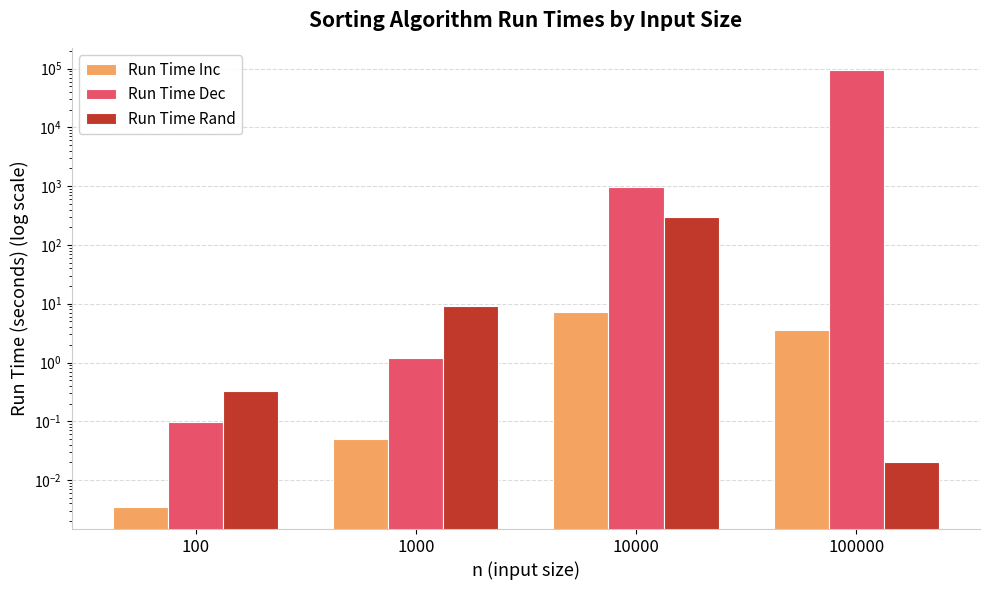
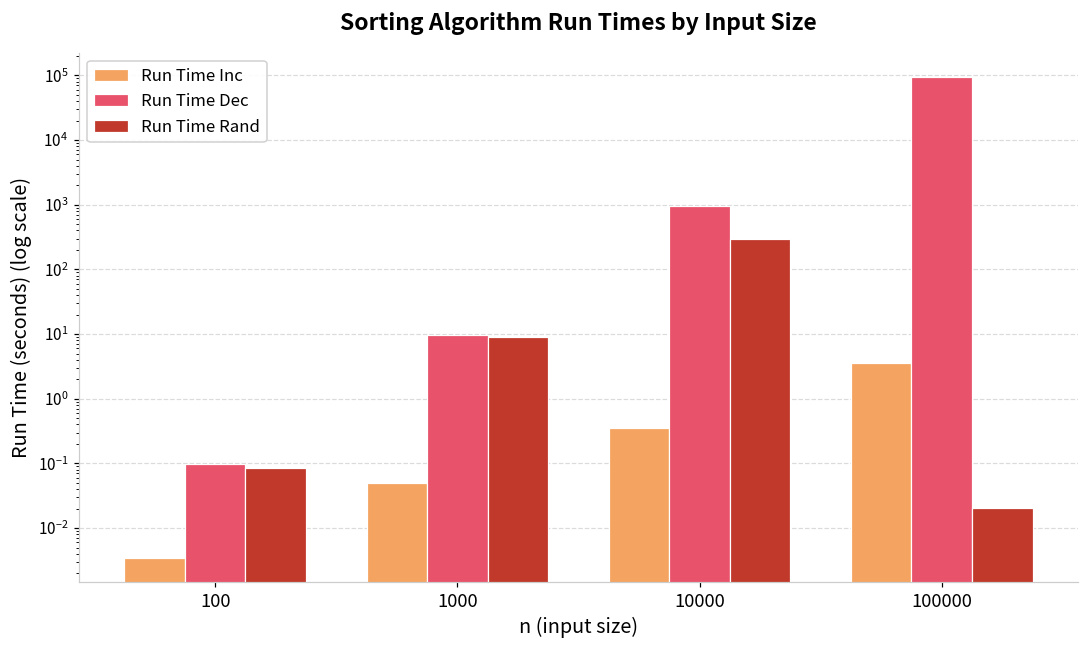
  {
    "Run Time Inc": {
      "100": 0.003,
      "1000": 0.05,
-     "10000": 7,
+     "10000": 0.4,
      "100000": 4
    },
    "Run Time Dec": {
      "100": 0.1,
-     "1000": 1.2,
+     "1000": 10,
      "10000": 1000,
      "100000": 100000
    },
    "Run Time Rand": {
-     "100": 0.3,
+     "100": 0.08,
      "1000": 9,
      "10000": 300,
      "100000": 0.02
    }
  }
